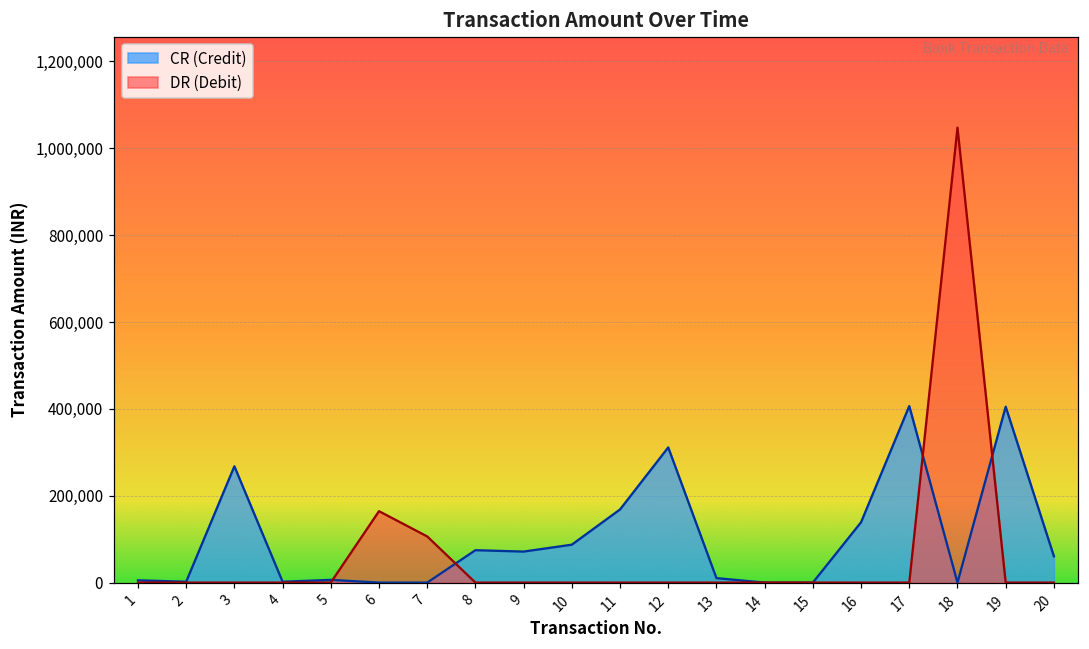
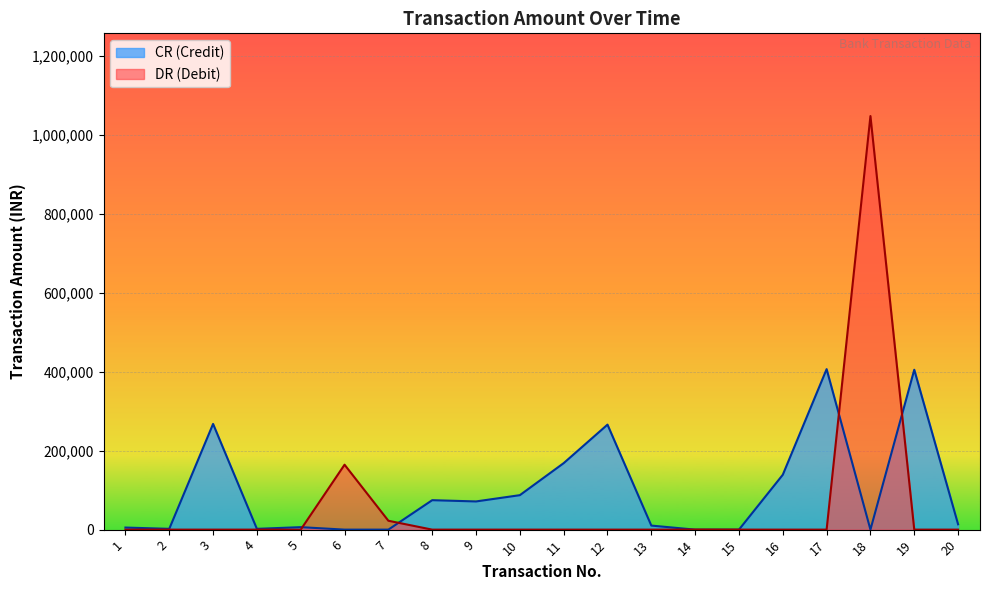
  {
    "CR (Credit)": {
      "3": "270,000",
      "6": "0",
      "7": "0",
      "8": "70,000",
      "9": "70,000",
      "10": "90,000",
      "11": "170,000",
-     "12": "310,000",
+     "12": "270,000",
      "13": "10,000",
      "16": "140,000",
      "17": "410,000",
      "18": "0",
      "19": "410,000",
-     "20": "60,000"
+     "20": "10,000"
    },
    "DR (Debit)": {
      "3": "0",
      "6": "160,000",
-     "7": "110,000",
+     "7": "20,000",
      "8": "0",
      "9": "0",
      "10": "0",
      "11": "0",
      "12": "0",
      "13": "0",
      "16": "0",
      "17": "0",
      "18": "1,050,000",
      "19": "0",
      "20": "0"
    }
  }
